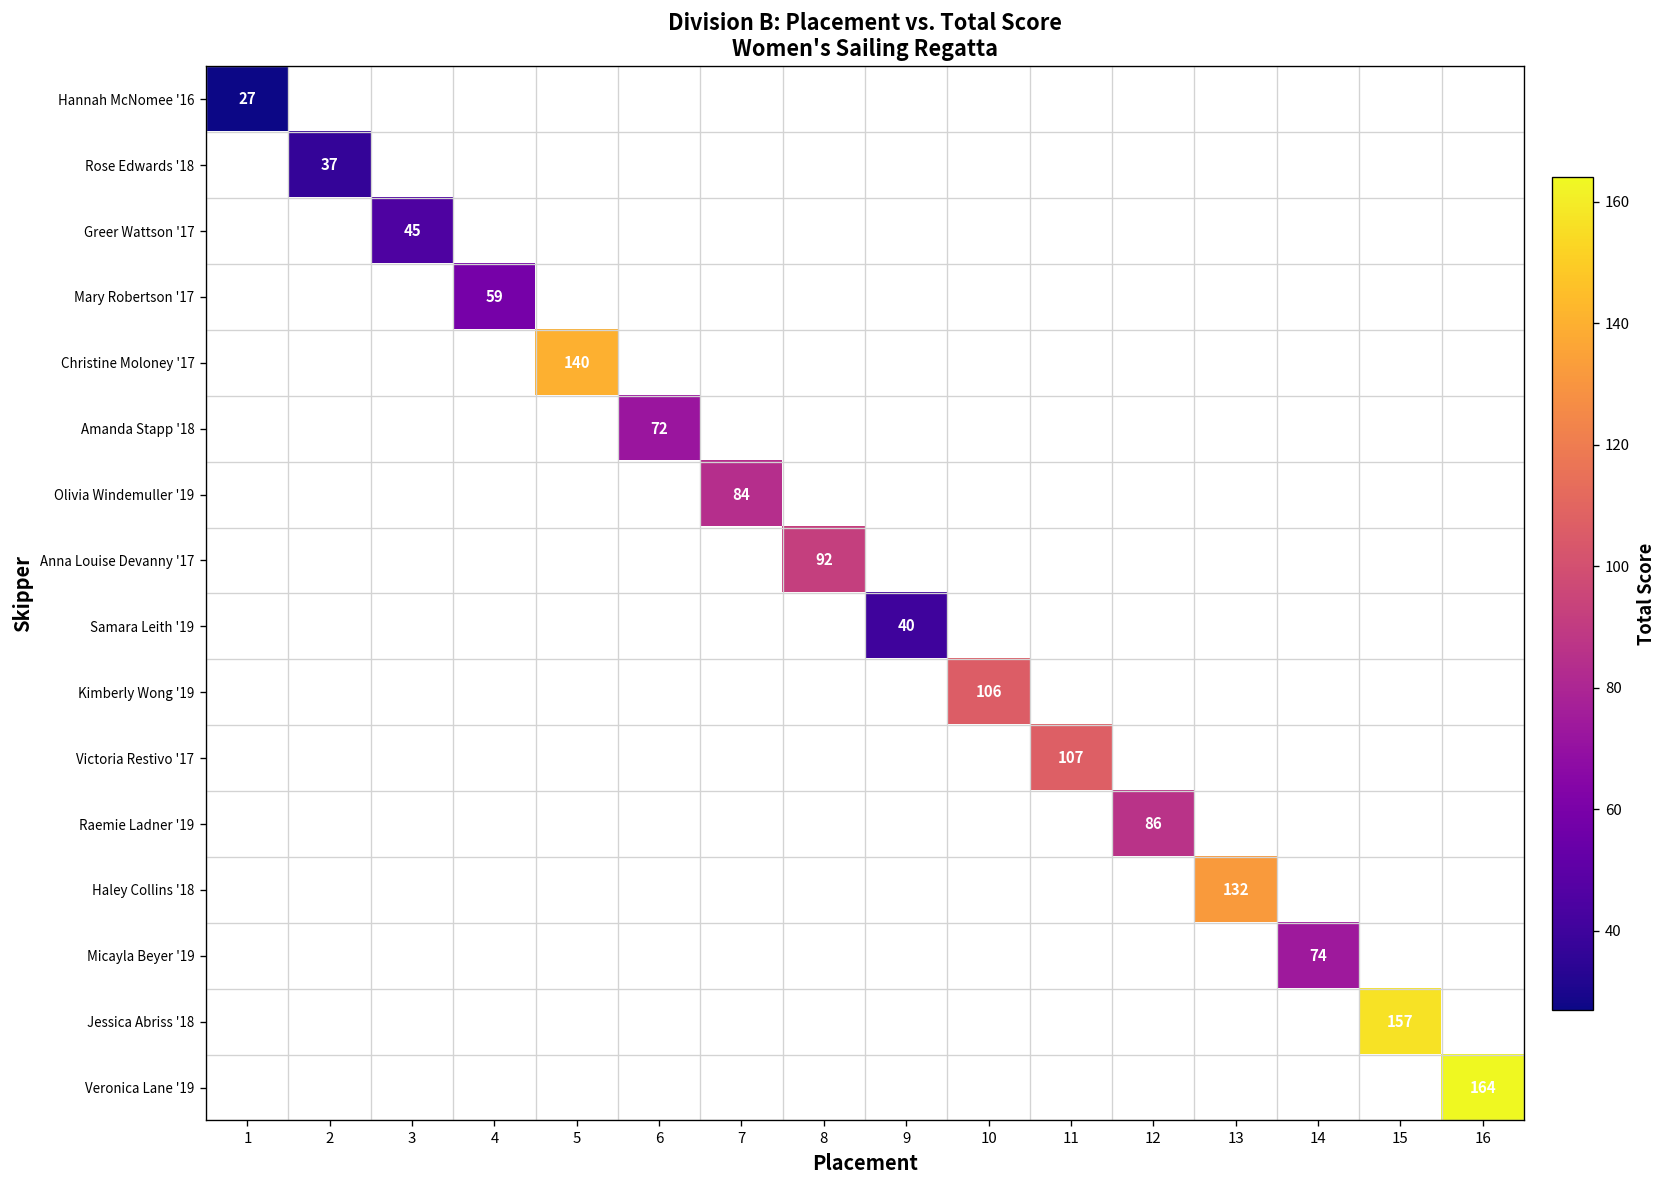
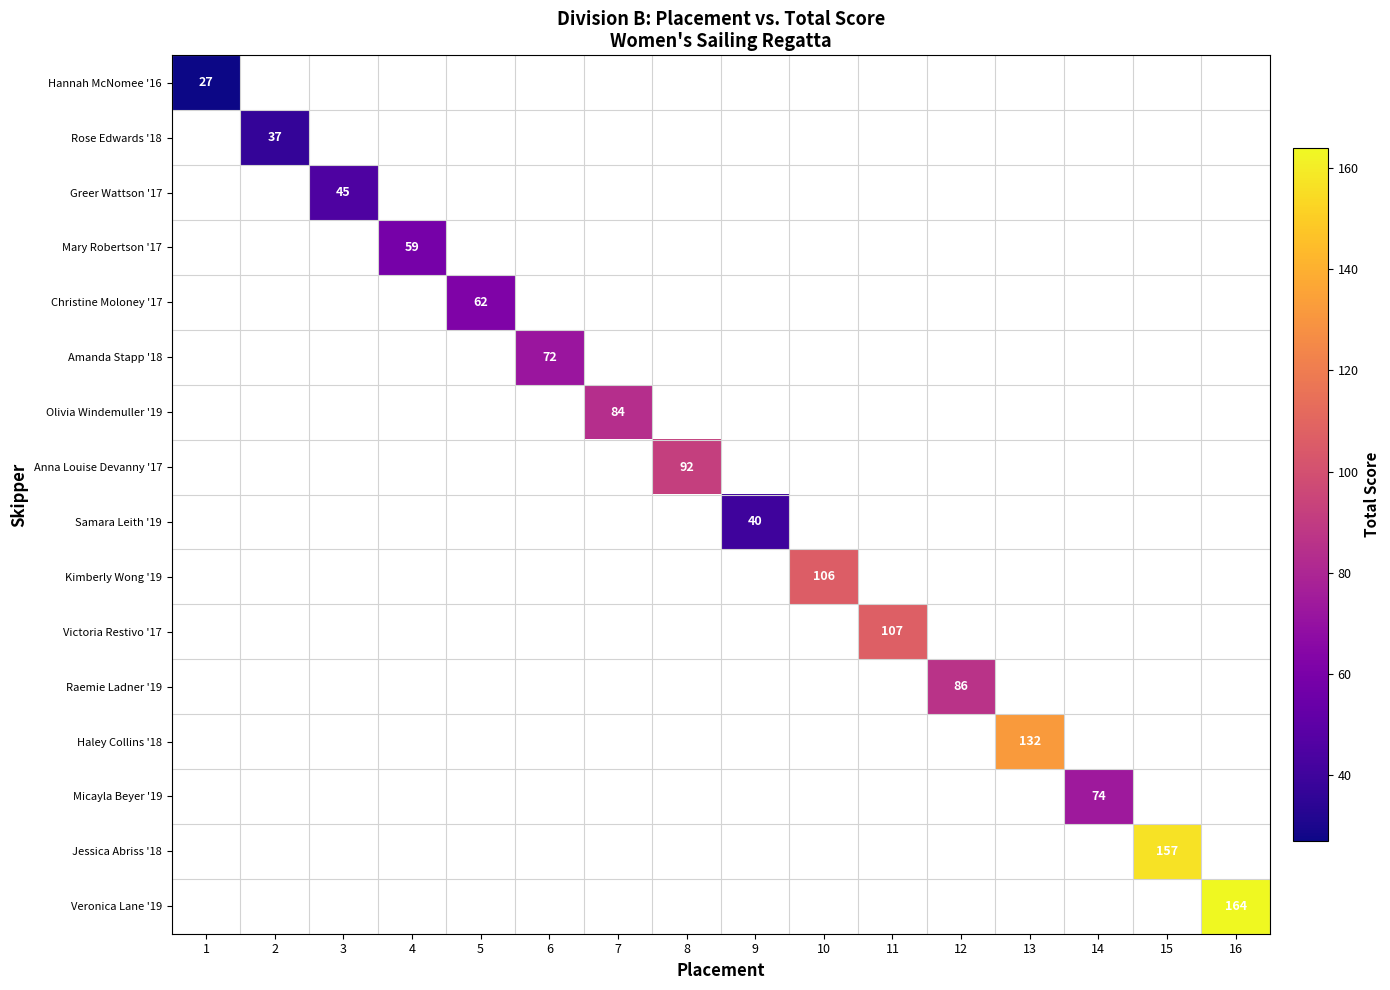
  {
    "Hannah McNomee '16": {
      "1": 27
    },
    "Rose Edwards '18": {
      "2": 37
    },
    "Greer Wattson '17": {
      "3": 45
    },
    "Mary Robertson '17": {
      "4": 59
    },
    "Christine Moloney '17": {
-     "5": 140
+     "5": 62
    },
    "Amanda Stapp '18": {
      "6": 72
    },
    "Olivia Windemuller '19": {
      "7": 84
    },
    "Anna Louise Devanny '17": {
      "8": 92
    },
    "Samara Leith '19": {
      "9": 40
    },
    "Kimberly Wong '19": {
      "10": 106
    },
    "Victoria Restivo '17": {
      "11": 107
    },
    "Raemie Ladner '19": {
      "12": 86
    },
    "Haley Collins '18": {
      "13": 132
    },
    "Micayla Beyer '19": {
      "14": 74
    },
    "Jessica Abriss '18": {
      "15": 157
    },
    "Veronica Lane '19": {
      "16": 164
    }
  }
